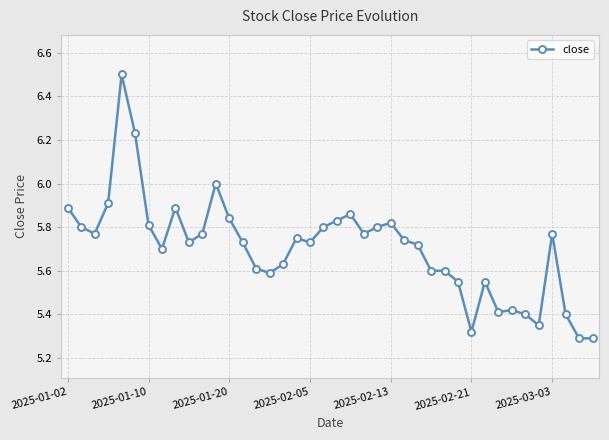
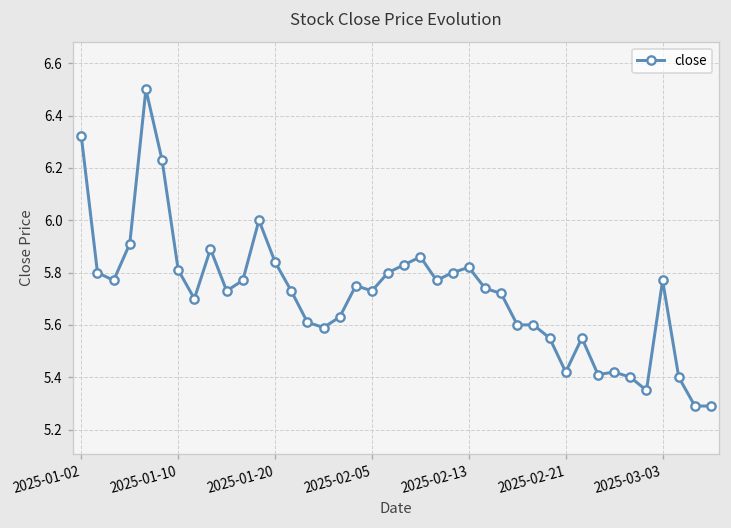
  {
-   "2025-01-02": 5.89,
+   "2025-01-02": 6.32,
    "2025-01-10": 5.81,
    "2025-01-20": 5.84,
    "2025-02-05": 5.73,
    "2025-02-13": 5.82,
-   "2025-02-21": 5.32,
+   "2025-02-21": 5.42,
    "2025-03-03": 5.77
  }
